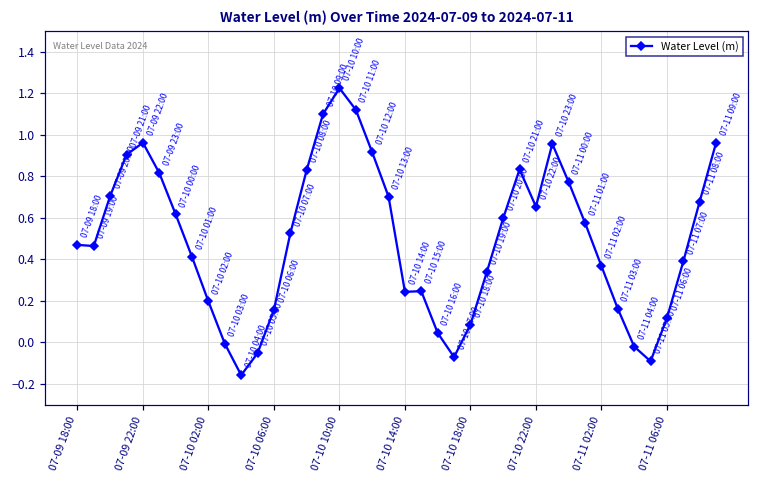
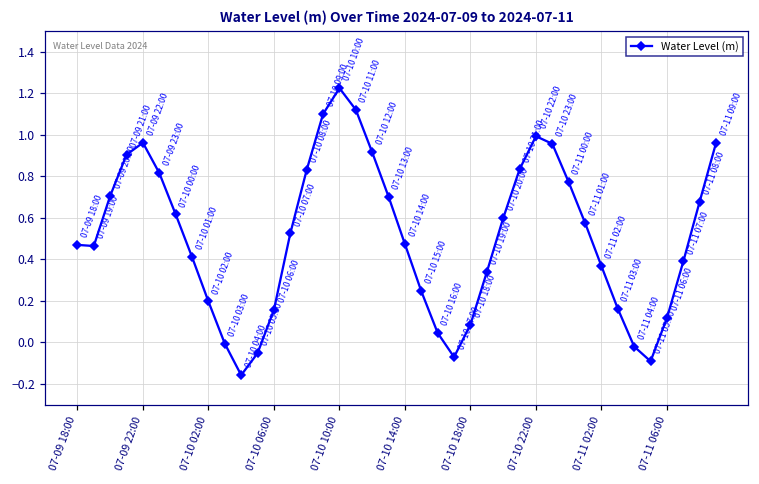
  {
-   "07-10 14:00": 0.24,
-   "07-10 22:00": 0.65
+   "07-10 14:00": 0.47,
+   "07-10 22:00": 0.99
  }
